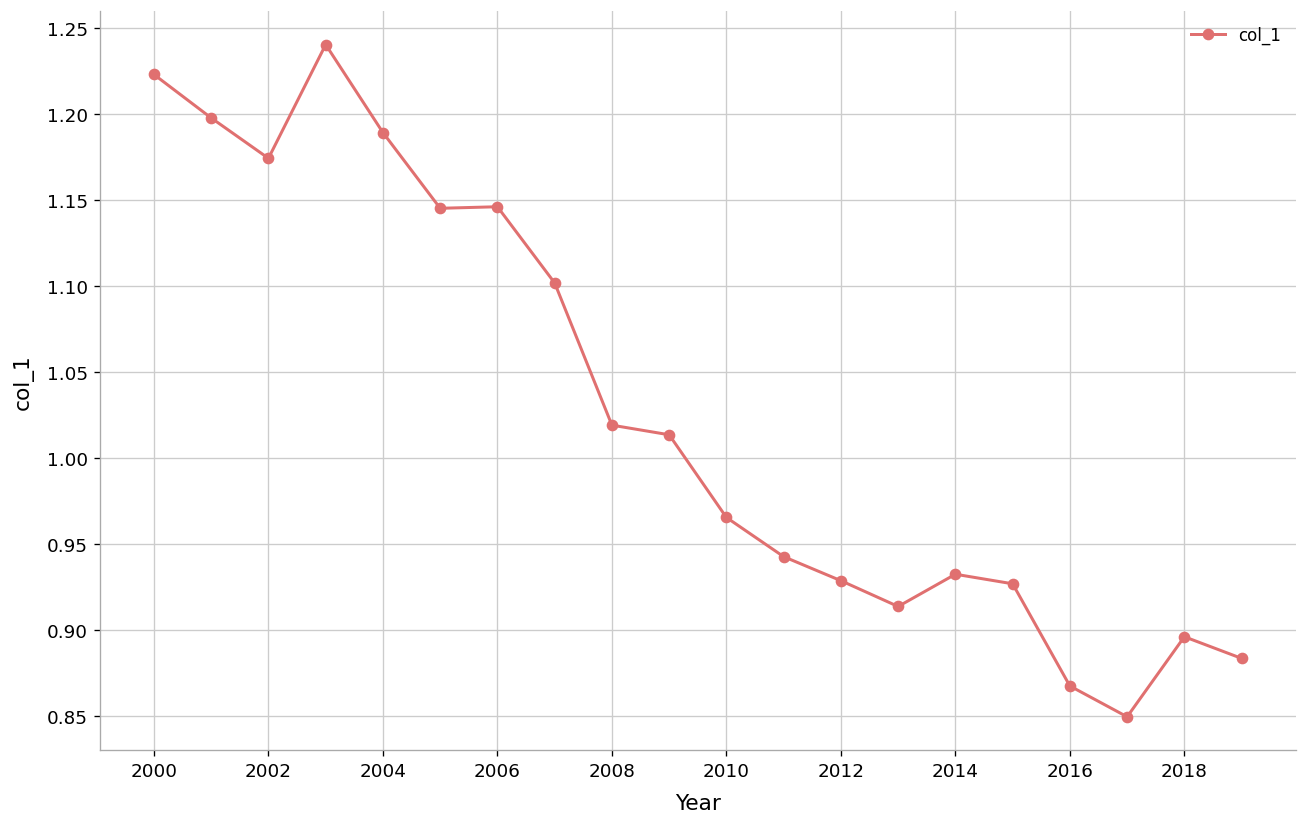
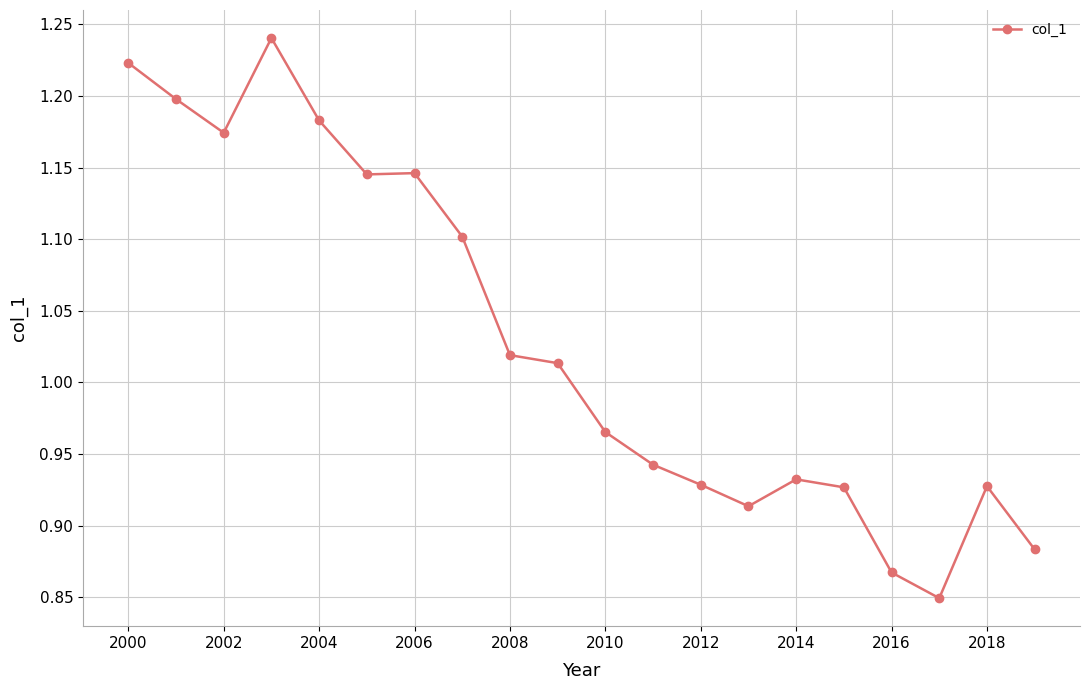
  {
    "2000": 1.223,
    "2002": 1.174,
-   "2004": 1.189,
+   "2004": 1.183,
    "2006": 1.146,
    "2008": 1.019,
    "2010": 0.965,
    "2012": 0.929,
    "2014": 0.932,
    "2016": 0.867,
-   "2018": 0.896
+   "2018": 0.928
  }
